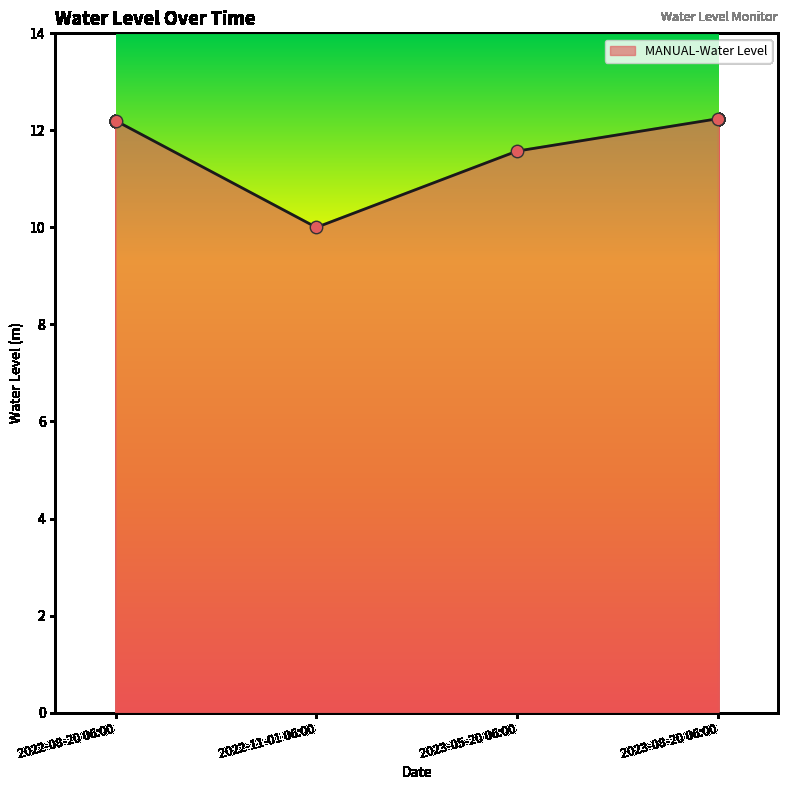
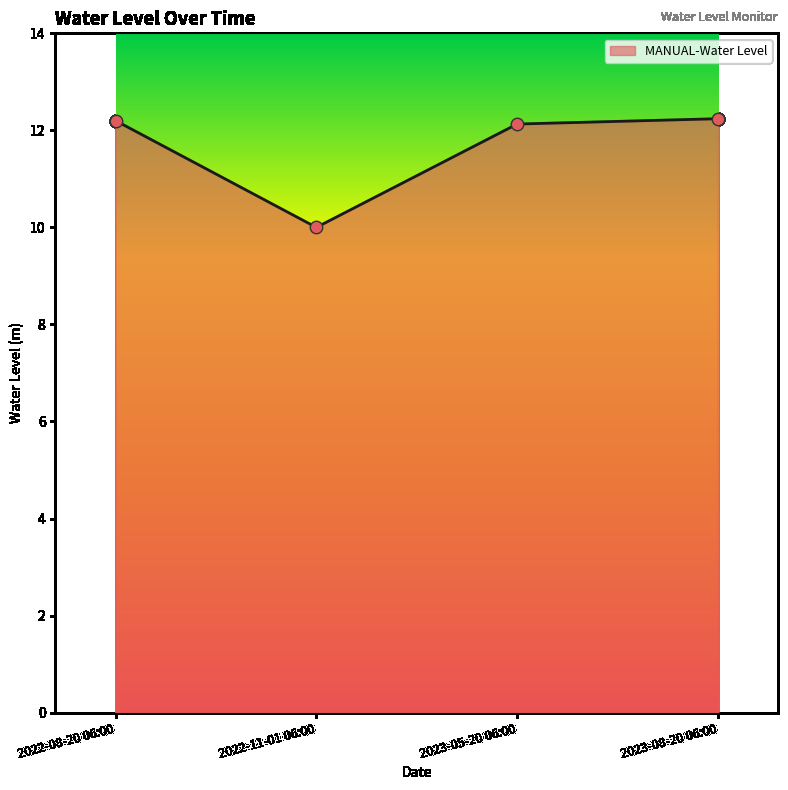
  {
    "2022-08-20 06:00": 12.2,
    "2022-11-01 06:00": 10.0,
-   "2023-05-20 06:00": 11.6,
+   "2023-05-20 06:00": 12.1,
    "2023-08-20 06:00": 12.2
  }
